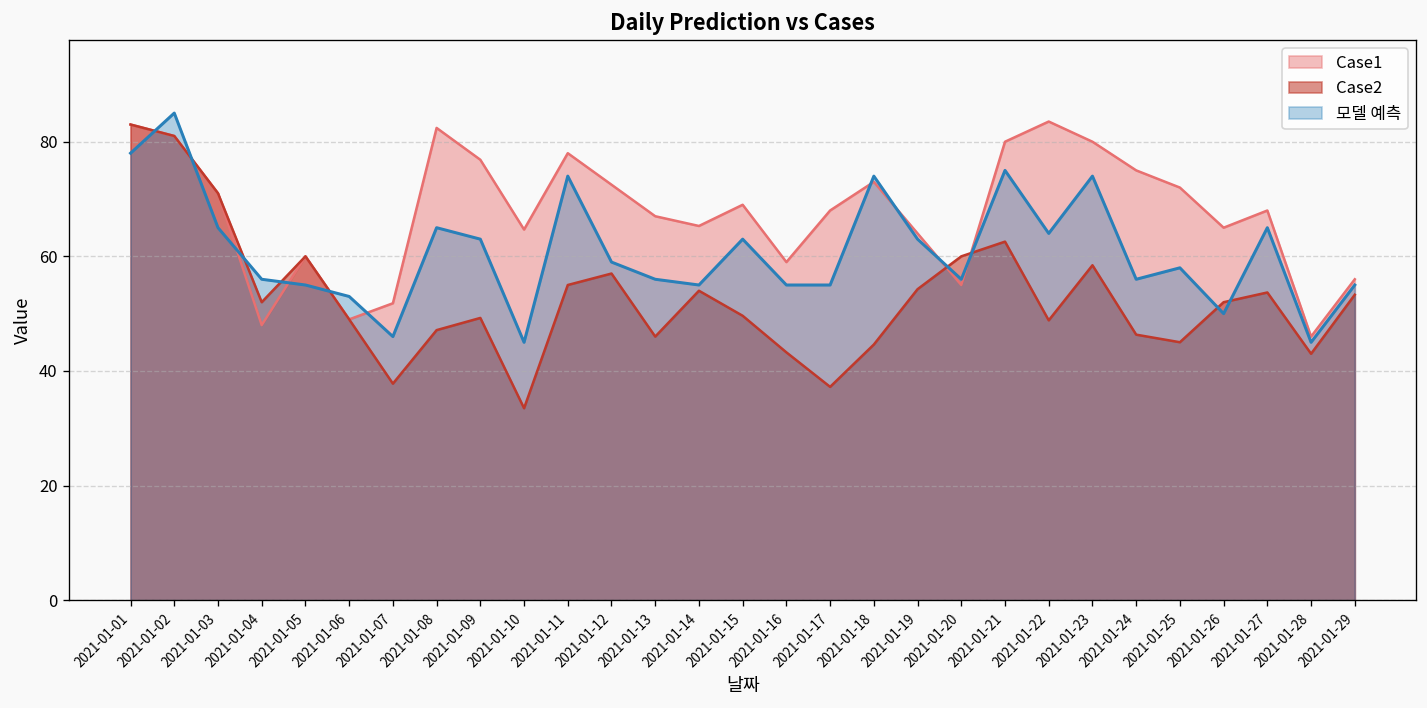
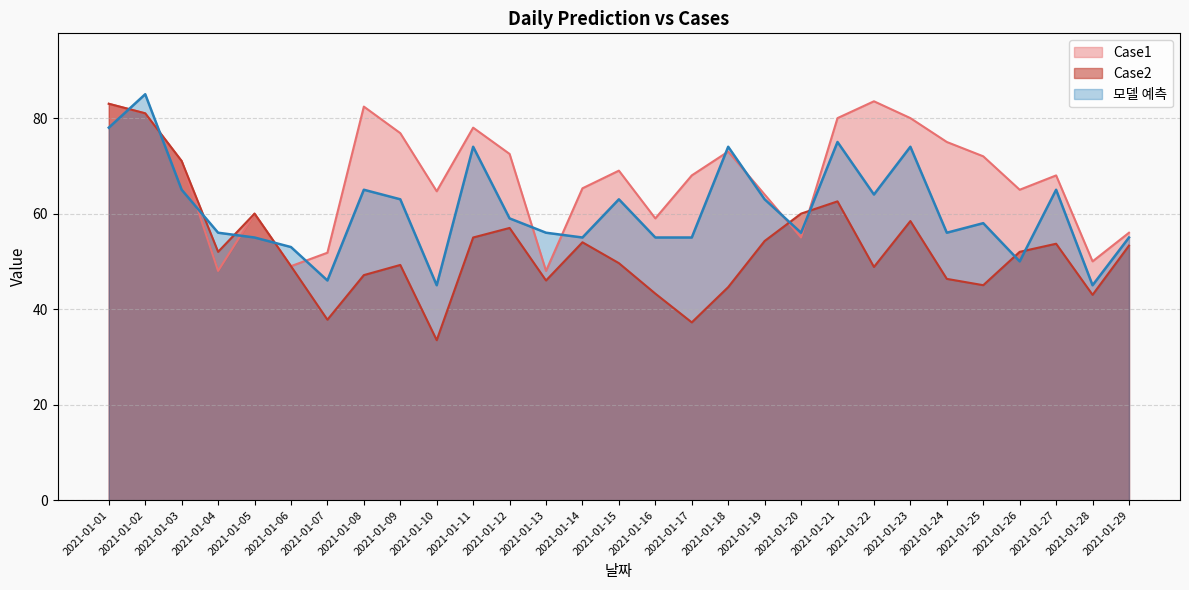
  {
    "Case1": {
      "2021-01-04": 48,
      "2021-01-07": 52,
      "2021-01-08": 82,
      "2021-01-09": 77,
      "2021-01-10": 65,
      "2021-01-11": 78,
      "2021-01-12": 73,
-     "2021-01-13": 67,
+     "2021-01-13": 48,
      "2021-01-14": 65,
      "2021-01-15": 69,
      "2021-01-16": 59,
      "2021-01-17": 68,
      "2021-01-18": 73,
      "2021-01-19": 64,
      "2021-01-20": 55,
      "2021-01-21": 80,
      "2021-01-22": 84,
      "2021-01-23": 80,
      "2021-01-24": 75,
      "2021-01-25": 72,
      "2021-01-26": 65,
      "2021-01-27": 68,
-     "2021-01-28": 46,
+     "2021-01-28": 50,
      "2021-01-29": 56
    },
    "Case2": {
      "2021-01-04": 52,
      "2021-01-07": 38,
      "2021-01-08": 47,
      "2021-01-09": 49,
      "2021-01-10": 34,
      "2021-01-11": 55,
      "2021-01-12": 57,
      "2021-01-13": 46,
      "2021-01-14": 54,
      "2021-01-15": 50,
      "2021-01-16": 43,
      "2021-01-17": 37,
      "2021-01-18": 45,
      "2021-01-19": 54,
      "2021-01-20": 60,
      "2021-01-21": 63,
      "2021-01-22": 49,
      "2021-01-23": 58,
      "2021-01-24": 46,
      "2021-01-25": 45,
      "2021-01-26": 52,
      "2021-01-27": 54,
      "2021-01-28": 43,
      "2021-01-29": 53
    },
    "모델 예측": {
      "2021-01-01": 78,
      "2021-01-02": 85,
      "2021-01-03": 65,
      "2021-01-04": 56,
      "2021-01-05": 55,
      "2021-01-06": 53,
      "2021-01-07": 46,
      "2021-01-08": 65,
      "2021-01-09": 63,
      "2021-01-10": 45,
      "2021-01-11": 74,
      "2021-01-12": 59,
      "2021-01-13": 56,
      "2021-01-14": 55,
      "2021-01-15": 63,
      "2021-01-16": 55,
      "2021-01-17": 55,
      "2021-01-18": 74,
      "2021-01-19": 63,
      "2021-01-20": 56,
      "2021-01-21": 75,
      "2021-01-22": 64,
      "2021-01-23": 74,
      "2021-01-24": 56,
      "2021-01-25": 58,
      "2021-01-26": 50,
      "2021-01-27": 65,
      "2021-01-28": 45,
      "2021-01-29": 55
    }
  }
